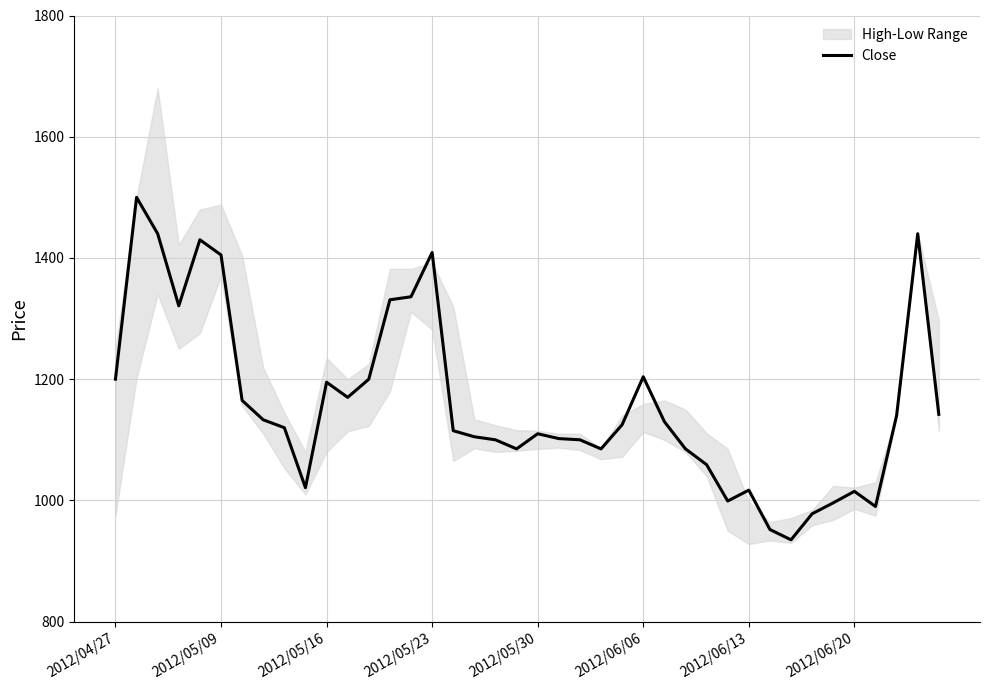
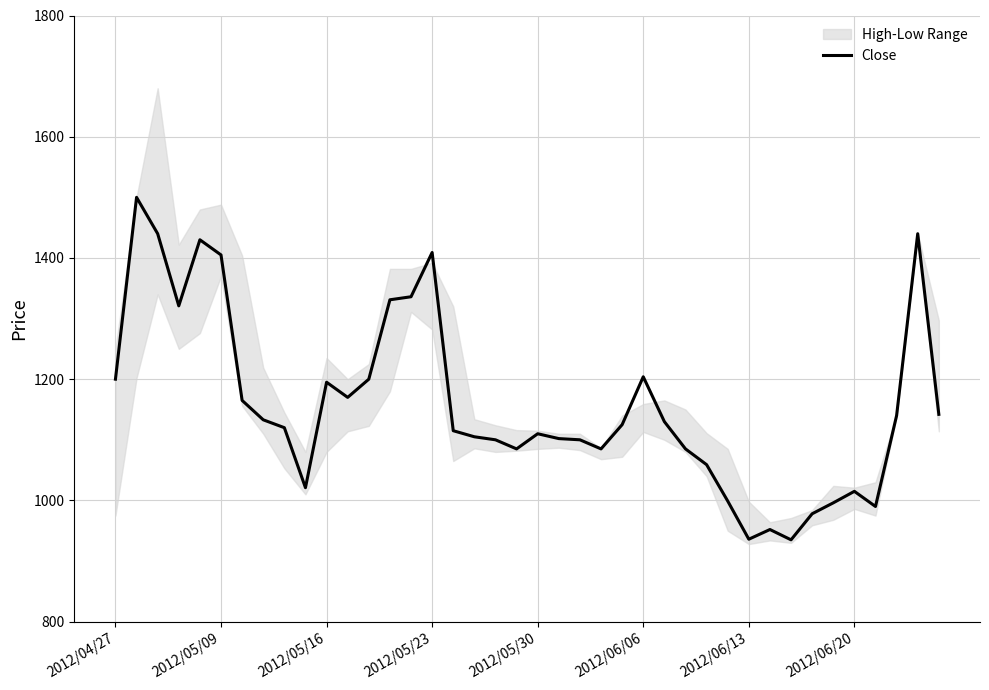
  {
    "Close": {
      "2012/04/27": 1200,
      "2012/05/09": 1410,
      "2012/05/16": 1200,
      "2012/05/23": 1410,
      "2012/05/30": 1110,
      "2012/06/06": 1200,
-     "2012/06/13": 1020,
+     "2012/06/13": 940,
      "2012/06/20": 1020
    }
  }
